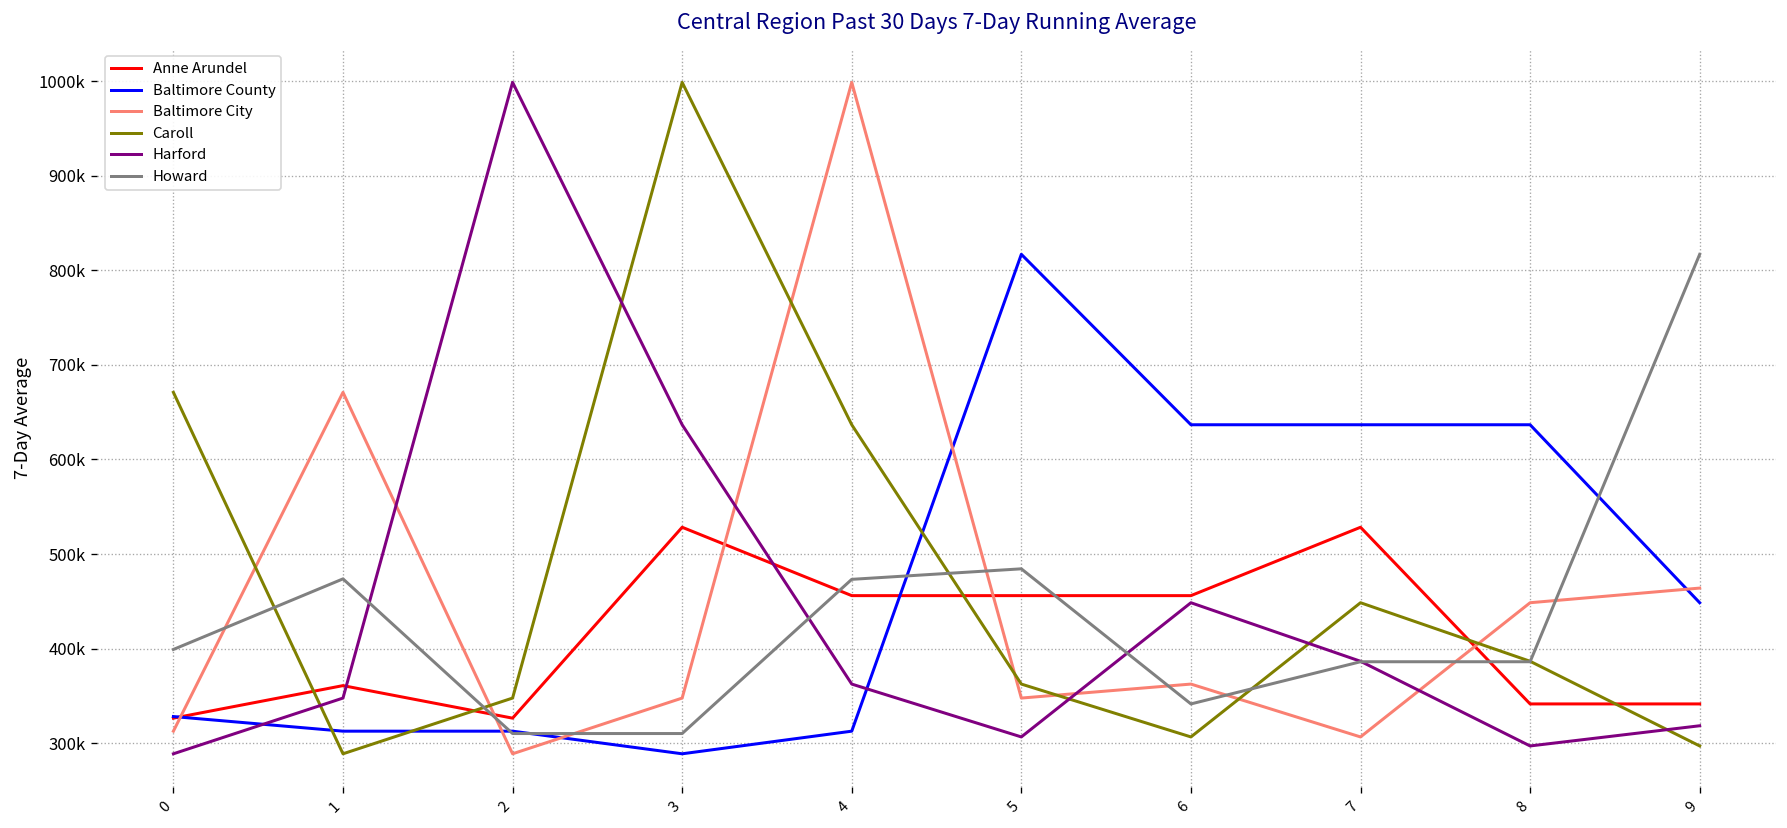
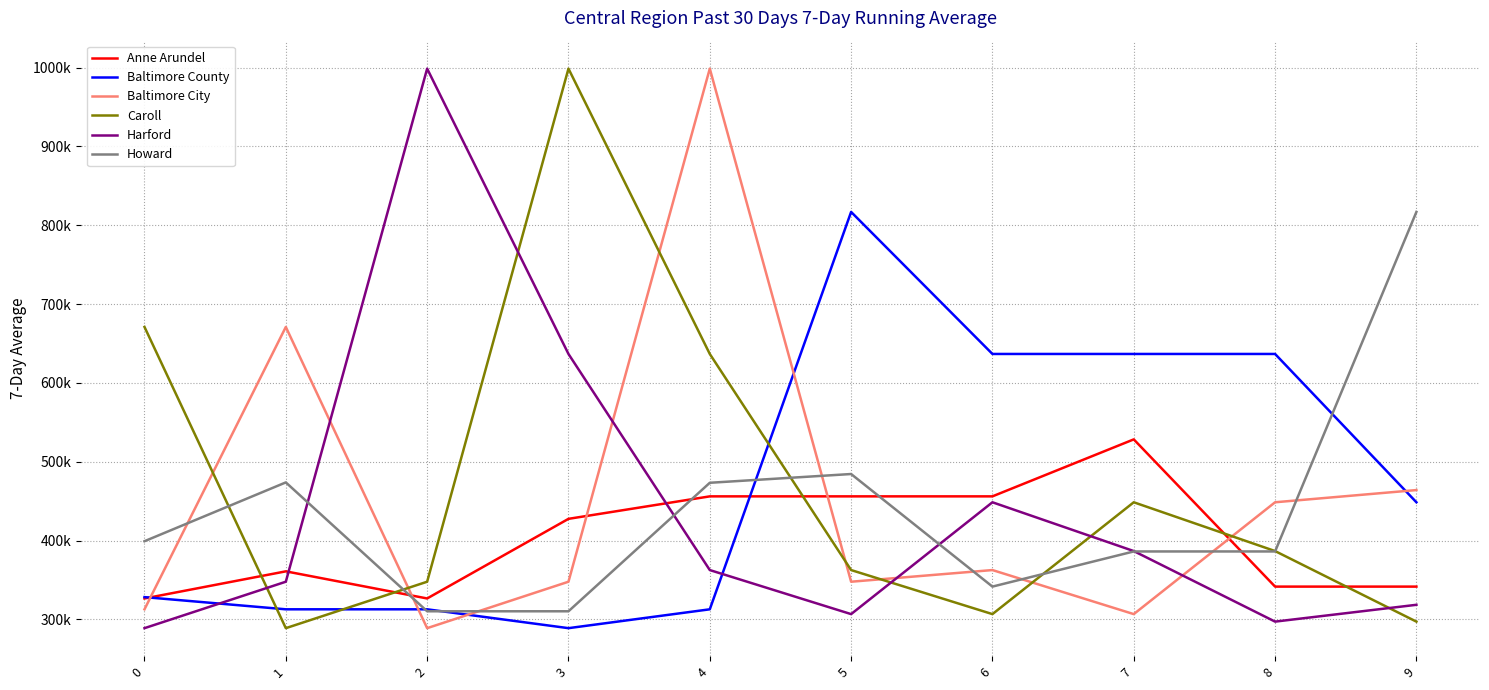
  {
    "Anne Arundel": {
      "1": 360000,
      "2": 330000,
-     "3": 530000,
+     "3": 430000,
      "4": 460000,
      "5": 460000,
      "6": 460000,
      "7": 530000,
      "8": 340000,
      "9": 340000
    },
    "Baltimore County": {
      "1": 310000,
      "3": 290000,
      "4": 310000,
      "5": 820000,
      "6": 640000,
      "7": 640000,
      "8": 640000,
      "9": 450000
    },
    "Baltimore City": {
      "0": 310000,
      "1": 670000,
      "2": 290000,
      "3": 350000,
      "4": 1000000,
      "5": 350000,
      "6": 360000,
      "7": 310000,
      "8": 450000,
      "9": 460000
    },
    "Caroll": {
      "0": 670000,
      "1": 290000,
      "2": 350000,
      "3": 1000000,
      "4": 640000,
      "5": 360000,
      "6": 310000,
      "7": 450000,
      "9": 300000
    },
    "Harford": {
      "0": 290000,
      "1": 350000,
      "2": 1000000,
      "3": 640000,
      "4": 360000,
      "5": 310000,
      "6": 450000,
      "8": 300000,
      "9": 320000
    },
    "Howard": {
      "0": 400000,
      "1": 470000,
      "3": 310000,
      "4": 470000,
      "5": 480000,
      "6": 340000,
      "9": 820000
    }
  }
